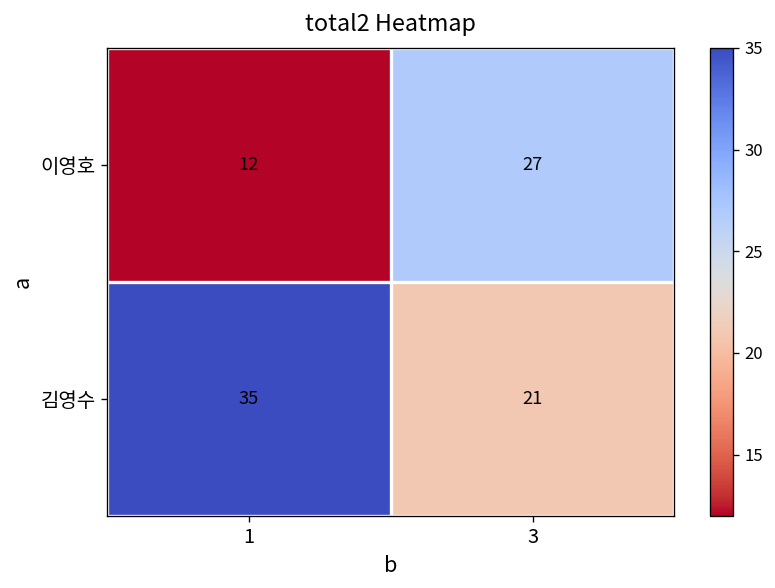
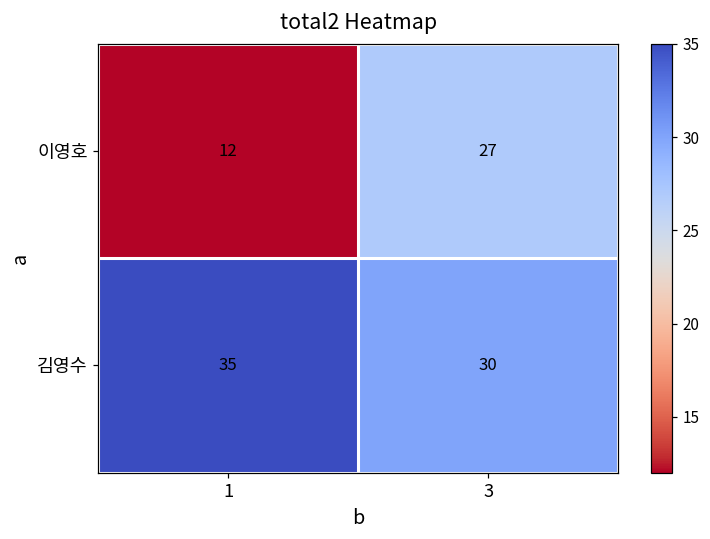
  {
    "이영호": {
      "1": 12,
      "3": 27
    },
    "김영수": {
      "1": 35,
-     "3": 21
+     "3": 30
    }
  }
